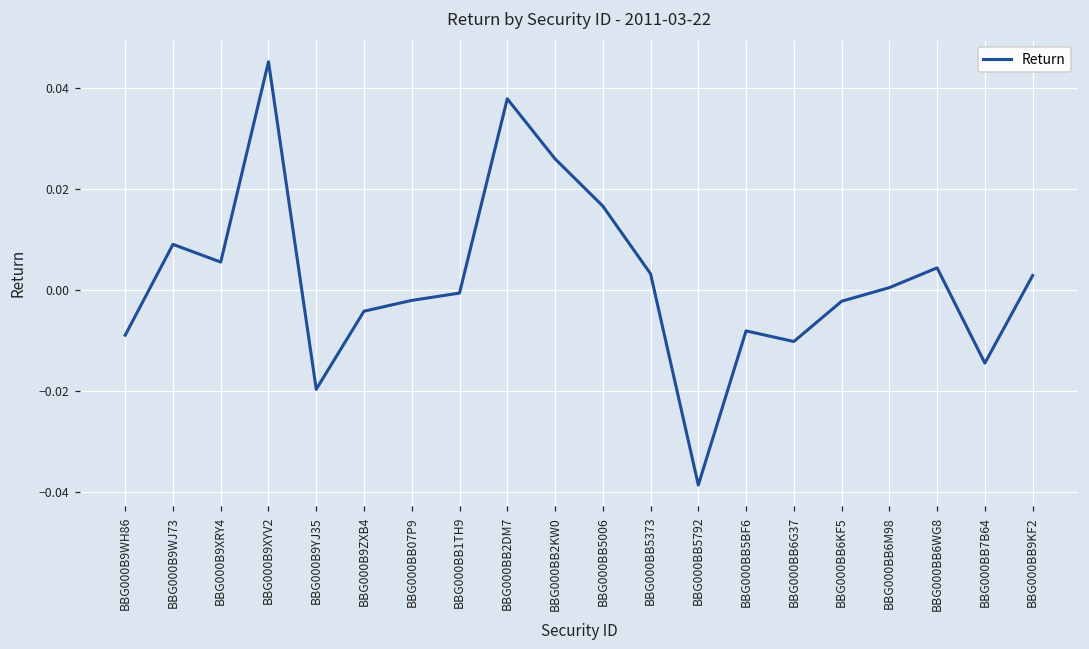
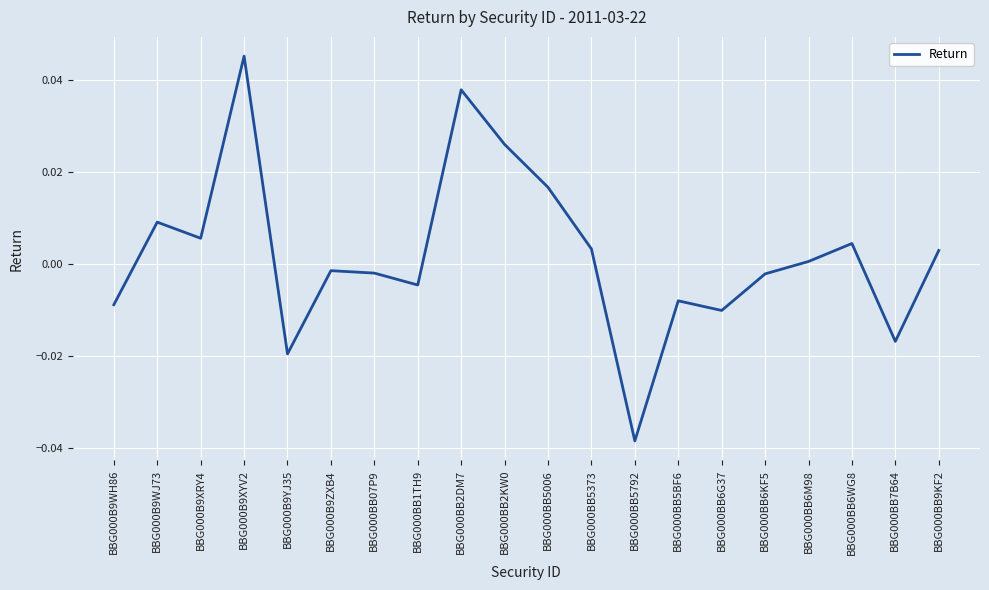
  {
    "BBG000B9WH86": -0.009,
    "BBG000B9WJ73": 0.009,
    "BBG000B9XRY4": 0.006,
    "BBG000B9XYV2": 0.045,
    "BBG000B9YJ35": -0.020,
-   "BBG000B9ZXB4": -0.004,
+   "BBG000B9ZXB4": -0.001,
    "BBG000BB07P9": -0.002,
-   "BBG000BB1TH9": -0.001,
+   "BBG000BB1TH9": -0.005,
    "BBG000BB2DM7": 0.038,
    "BBG000BB2KW0": 0.026,
    "BBG000BB5006": 0.017,
    "BBG000BB5373": 0.003,
    "BBG000BB5792": -0.039,
    "BBG000BB5BF6": -0.008,
    "BBG000BB6G37": -0.010,
    "BBG000BB6KF5": -0.002,
    "BBG000BB6M98": 0.001,
    "BBG000BB6WG8": 0.004,
-   "BBG000BB7B64": -0.014,
+   "BBG000BB7B64": -0.017,
    "BBG000BB9KF2": 0.003
  }
